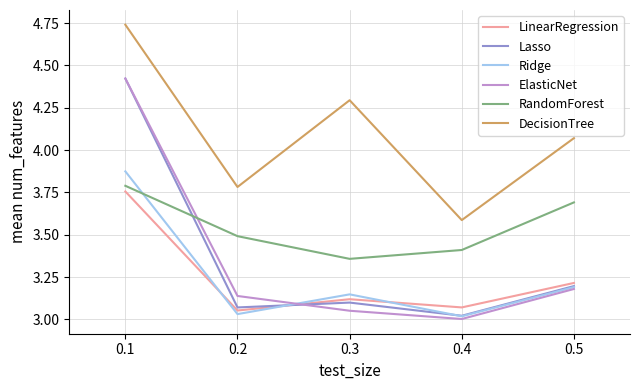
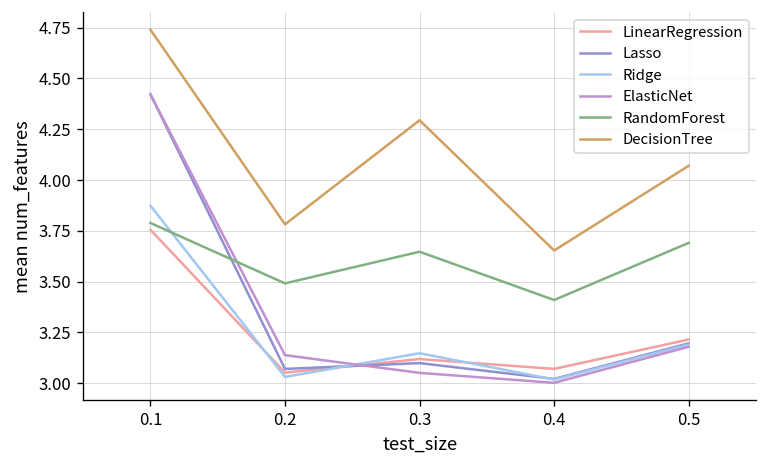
  {
    "LinearRegression": {
      "0.1": 3.76,
      "0.2": 3.05,
      "0.3": 3.12,
      "0.4": 3.07,
      "0.5": 3.22
    },
    "Ridge": {
      "0.1": 3.87,
      "0.2": 3.03,
      "0.3": 3.15
    },
    "RandomForest": {
      "0.1": 3.79,
      "0.2": 3.49,
-     "0.3": 3.36,
+     "0.3": 3.65,
      "0.4": 3.41,
      "0.5": 3.69
    },
    "DecisionTree": {
      "0.1": 4.74,
      "0.2": 3.78,
      "0.3": 4.29,
-     "0.4": 3.59,
+     "0.4": 3.65,
      "0.5": 4.07
    }
  }
